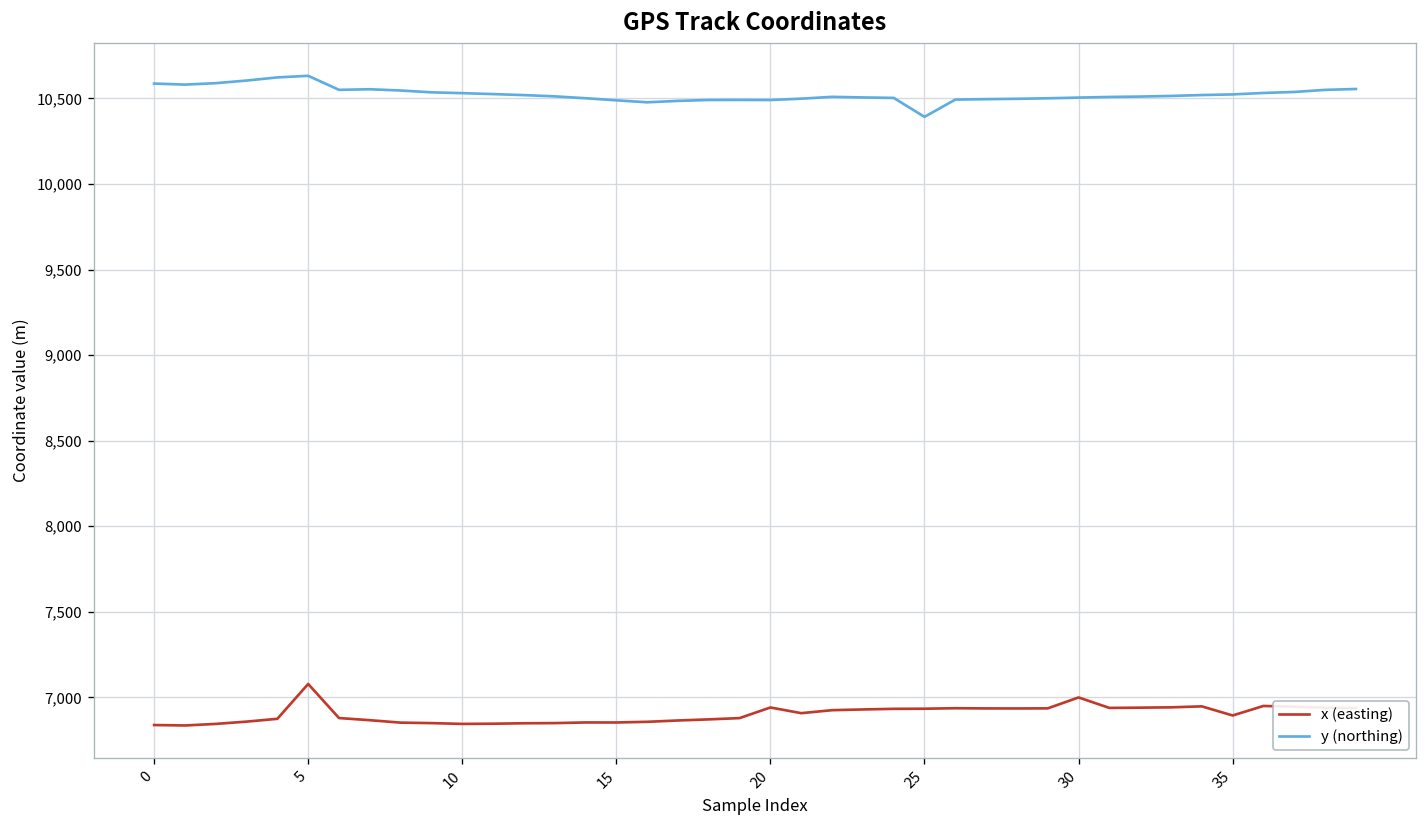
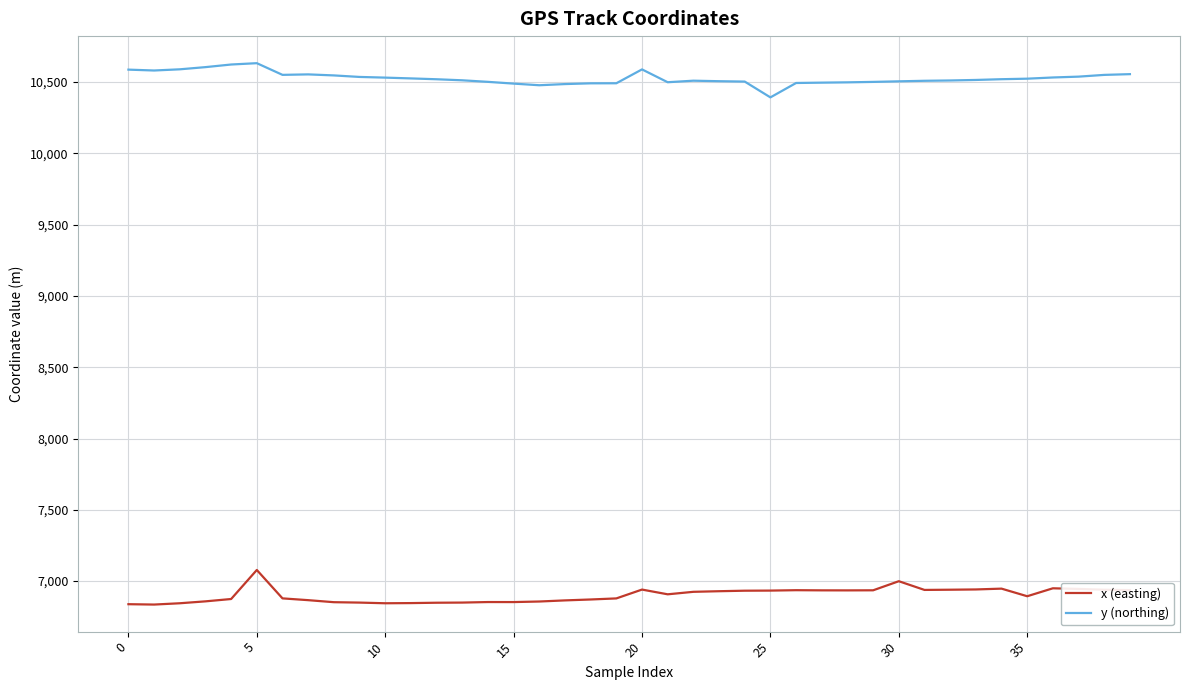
  {
    "x (easting)": {
      "0": "6,840",
      "5": "7,080",
      "10": "6,840",
      "15": "6,850",
      "20": "6,940",
      "25": "6,930",
      "30": "7,000",
      "35": "6,890"
    },
    "y (northing)": {
      "0": "10,590",
      "5": "10,630",
      "10": "10,530",
      "15": "10,490",
-     "20": "10,490",
+     "20": "10,590",
      "25": "10,390",
      "30": "10,500",
      "35": "10,520"
    }
  }
